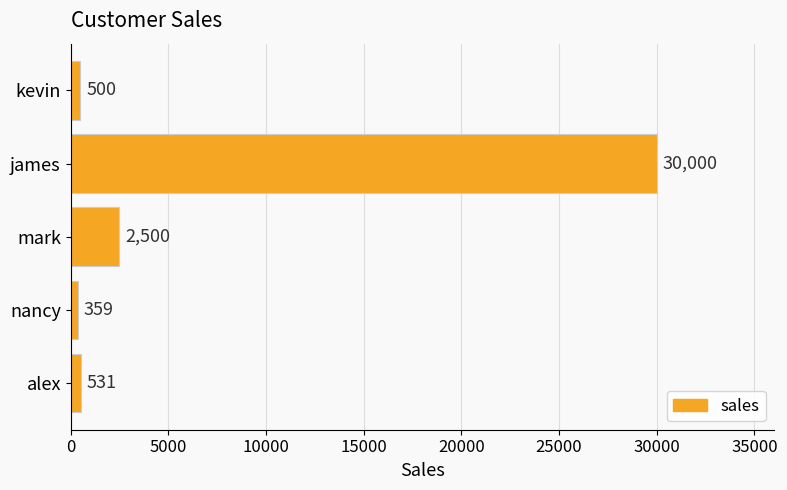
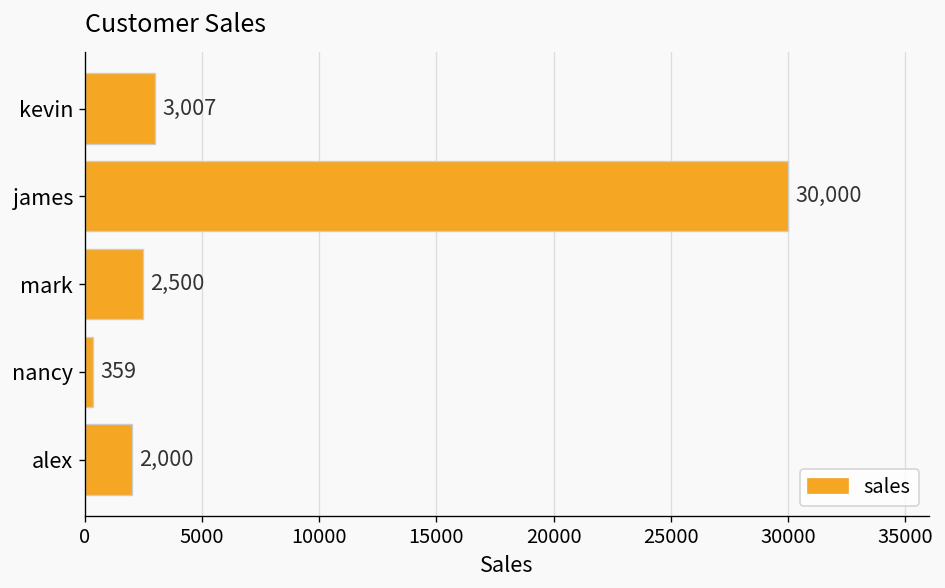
  {
-   "kevin": "500",
+   "kevin": "3,007",
    "james": "30,000",
    "mark": "2,500",
    "nancy": "359",
-   "alex": "531"
+   "alex": "2,000"
  }
